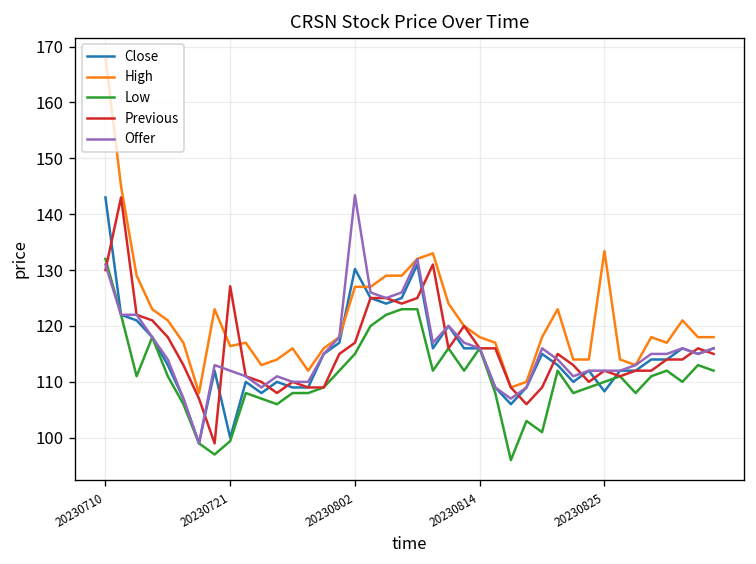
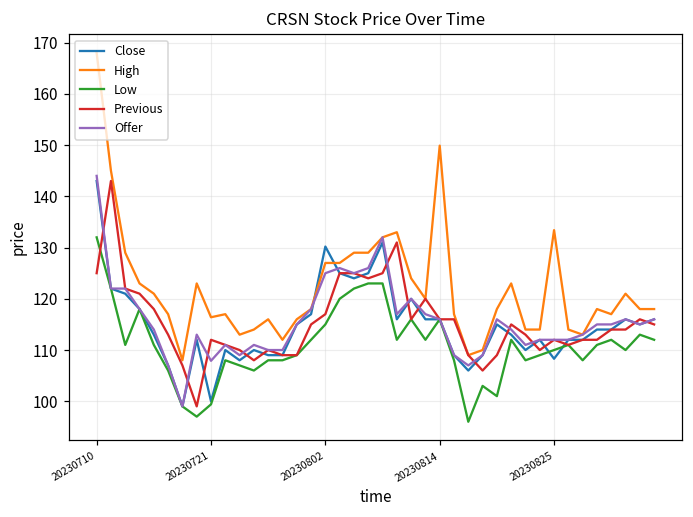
  {
    "Close": {
      "20230710": 143,
      "20230721": 100,
      "20230802": 130,
      "20230825": 108
    },
    "High": {
      "20230721": 116,
      "20230802": 127,
-     "20230814": 118,
+     "20230814": 150,
      "20230825": 133
    },
    "Low": {
      "20230710": 132,
      "20230721": 99,
      "20230802": 115,
      "20230825": 110
    },
    "Previous": {
-     "20230710": 130,
-     "20230721": 127,
+     "20230710": 125,
+     "20230721": 112,
      "20230802": 117
    },
    "Offer": {
-     "20230710": 131,
-     "20230721": 112,
-     "20230802": 143
+     "20230710": 144,
+     "20230721": 108,
+     "20230802": 125
    }
  }
